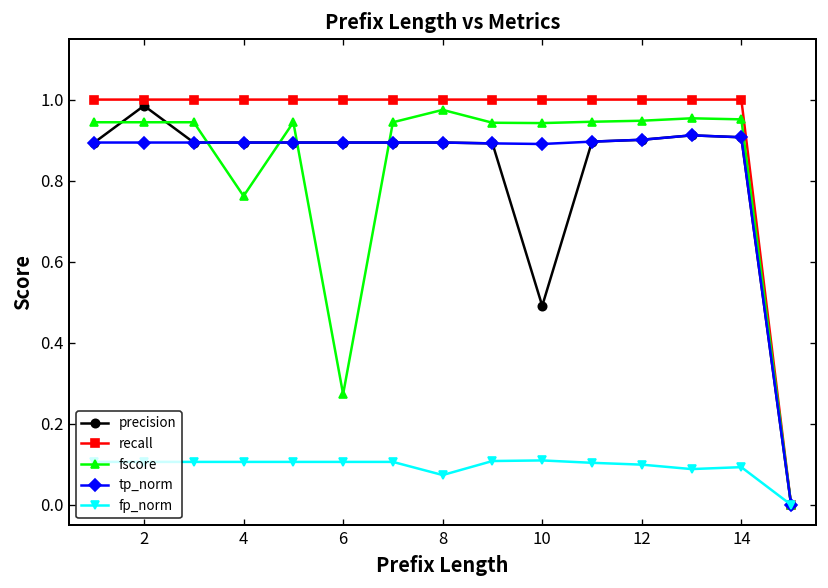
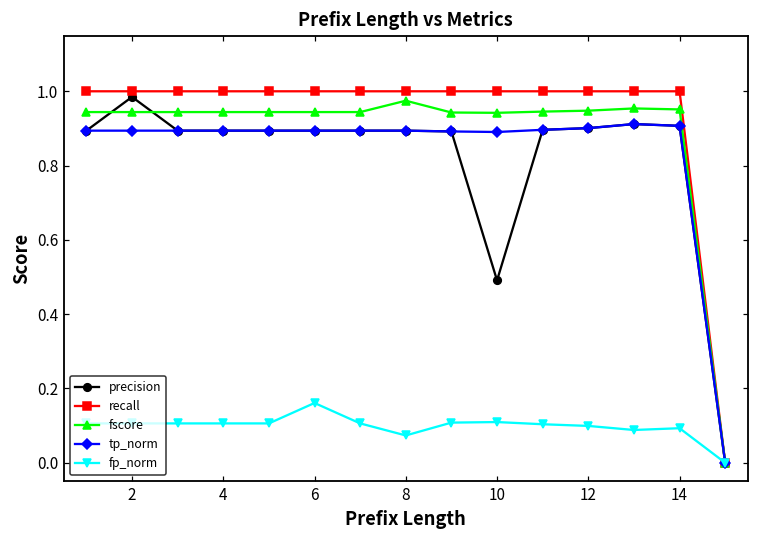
  {
    "precision": {
      "2": 0.98,
      "10": 0.49
    },
    "recall": {
      "2": 1.00,
      "4": 1.00,
      "6": 1.00,
      "8": 1.00,
      "10": 1.00,
      "12": 1.00,
      "14": 1.00
    },
    "fscore": {
      "2": 0.94,
-     "4": 0.76,
-     "6": 0.27,
+     "4": 0.94,
+     "6": 0.94,
      "8": 0.97,
      "10": 0.94,
      "12": 0.95,
      "14": 0.95
    },
    "tp_norm": {
      "2": 0.89,
      "10": 0.89
    },
    "fp_norm": {
      "4": 0.11,
-     "6": 0.11,
+     "6": 0.16,
      "8": 0.07,
      "10": 0.11,
      "12": 0.10,
      "14": 0.09
    }
  }
